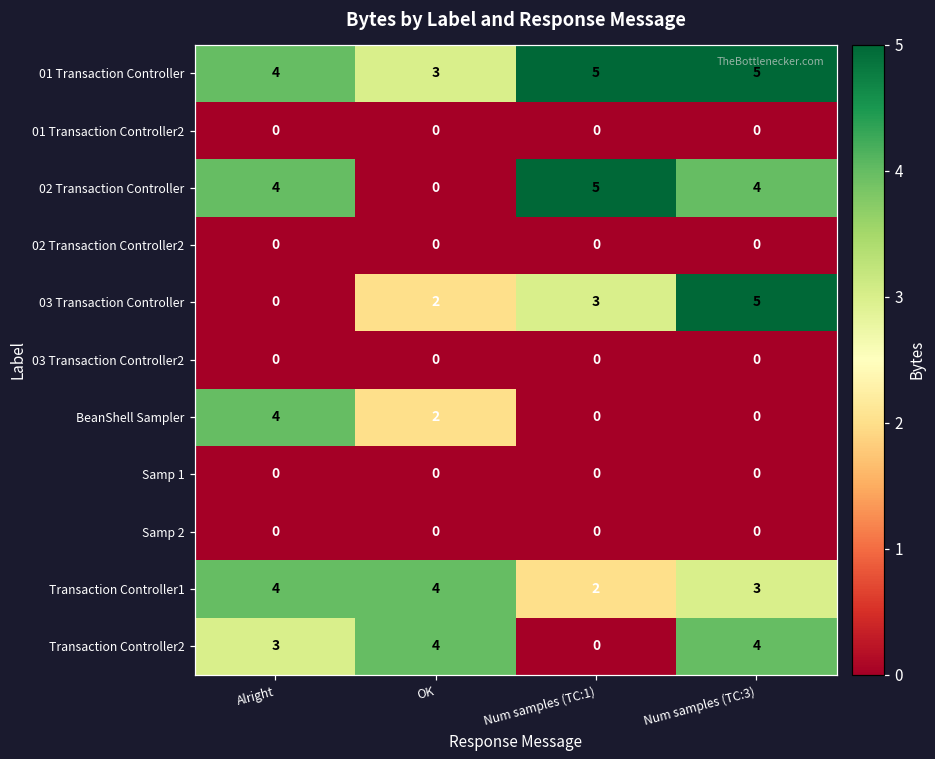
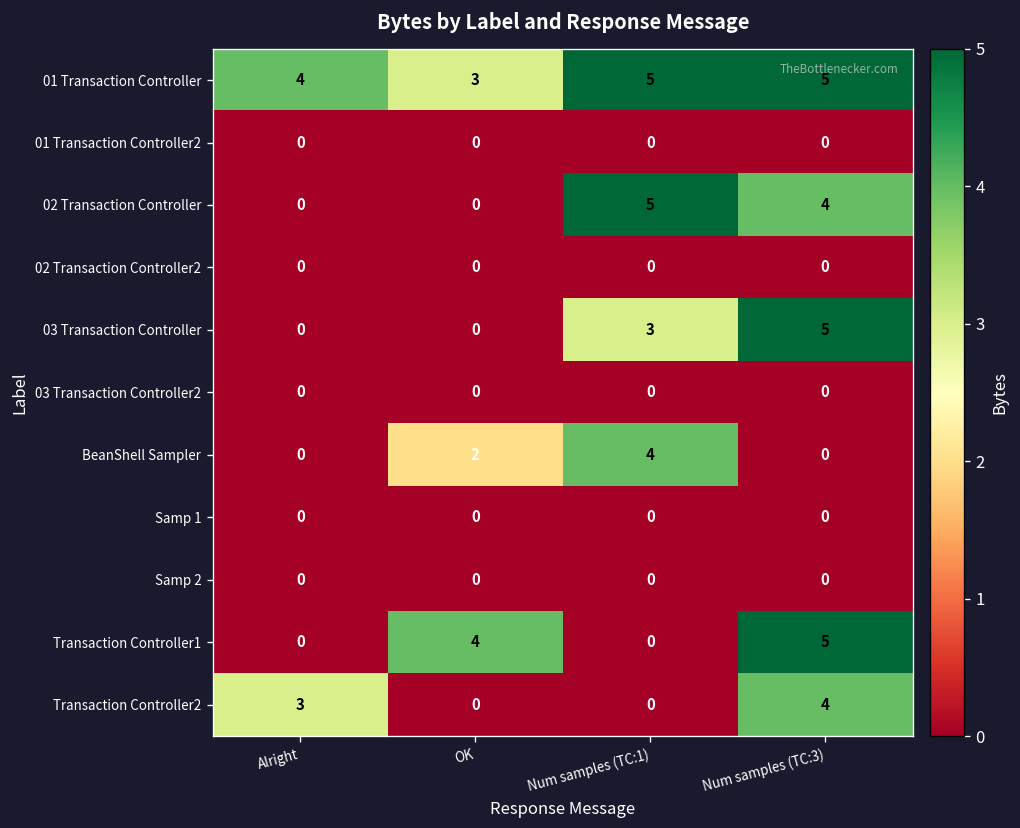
  {
    "01 Transaction Controller": {
      "Alright": 4,
      "OK": 3,
      "Num samples (TC:1)": 5
    },
    "01 Transaction Controller2": {
      "Alright": 0,
      "OK": 0,
      "Num samples (TC:1)": 0,
      "Num samples (TC:3)": 0
    },
    "02 Transaction Controller": {
-     "Alright": 4,
+     "Alright": 0,
      "OK": 0,
      "Num samples (TC:1)": 5,
      "Num samples (TC:3)": 4
    },
    "02 Transaction Controller2": {
      "Alright": 0,
      "OK": 0,
      "Num samples (TC:1)": 0,
      "Num samples (TC:3)": 0
    },
    "03 Transaction Controller": {
      "Alright": 0,
-     "OK": 2,
+     "OK": 0,
      "Num samples (TC:1)": 3,
      "Num samples (TC:3)": 5
    },
    "03 Transaction Controller2": {
      "Alright": 0,
      "OK": 0,
      "Num samples (TC:1)": 0,
      "Num samples (TC:3)": 0
    },
    "BeanShell Sampler": {
-     "Alright": 4,
+     "Alright": 0,
      "OK": 2,
-     "Num samples (TC:1)": 0,
+     "Num samples (TC:1)": 4,
      "Num samples (TC:3)": 0
    },
    "Samp 1": {
      "Alright": 0,
      "OK": 0,
      "Num samples (TC:1)": 0,
      "Num samples (TC:3)": 0
    },
    "Samp 2": {
      "Alright": 0,
      "OK": 0,
      "Num samples (TC:1)": 0,
      "Num samples (TC:3)": 0
    },
    "Transaction Controller1": {
-     "Alright": 4,
+     "Alright": 0,
      "OK": 4,
-     "Num samples (TC:1)": 2,
-     "Num samples (TC:3)": 3
+     "Num samples (TC:1)": 0,
+     "Num samples (TC:3)": 5
    },
    "Transaction Controller2": {
      "Alright": 3,
-     "OK": 4,
+     "OK": 0,
      "Num samples (TC:1)": 0,
      "Num samples (TC:3)": 4
    }
  }
